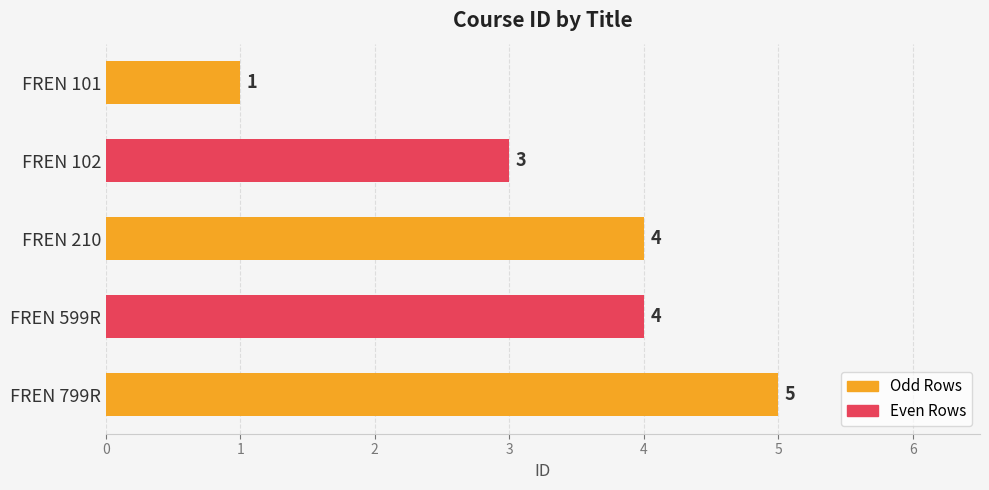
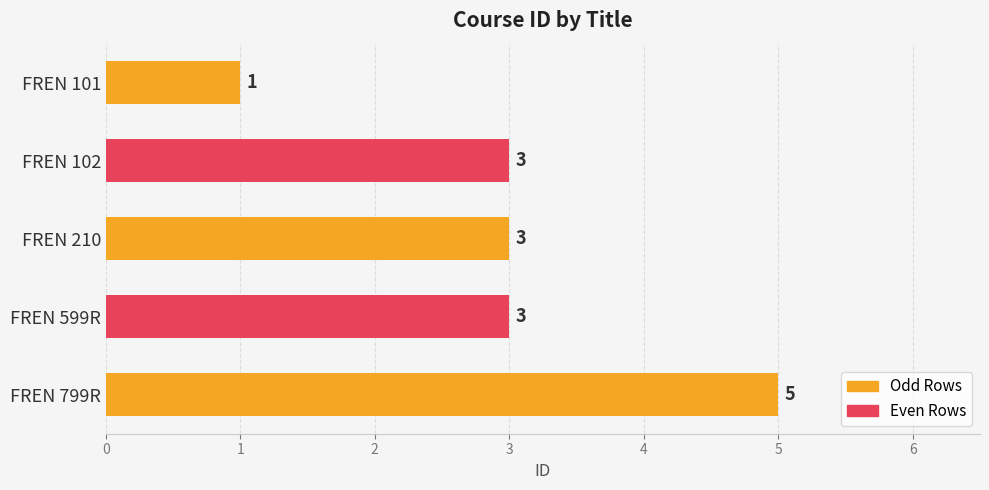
  {
    "FREN 101": 1,
    "FREN 102": 3,
-   "FREN 210": 4,
-   "FREN 599R": 4,
+   "FREN 210": 3,
+   "FREN 599R": 3,
    "FREN 799R": 5
  }
